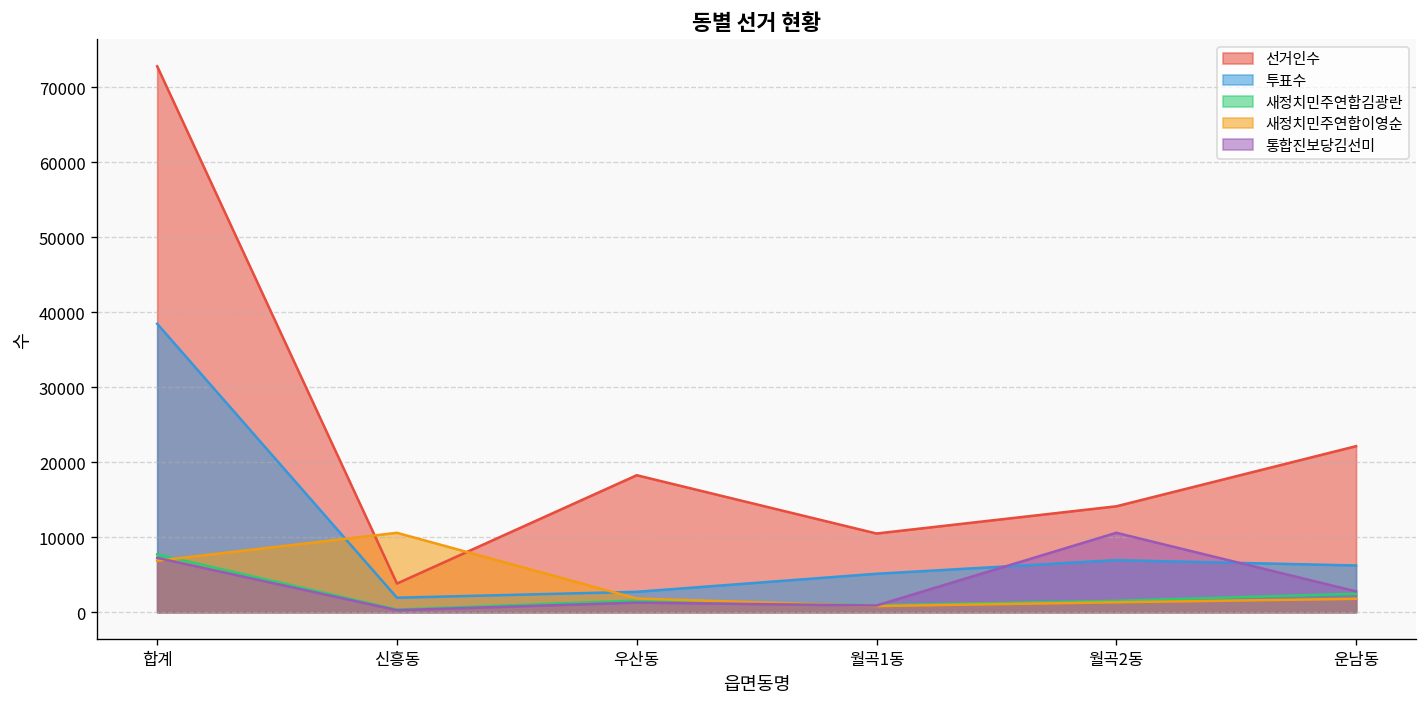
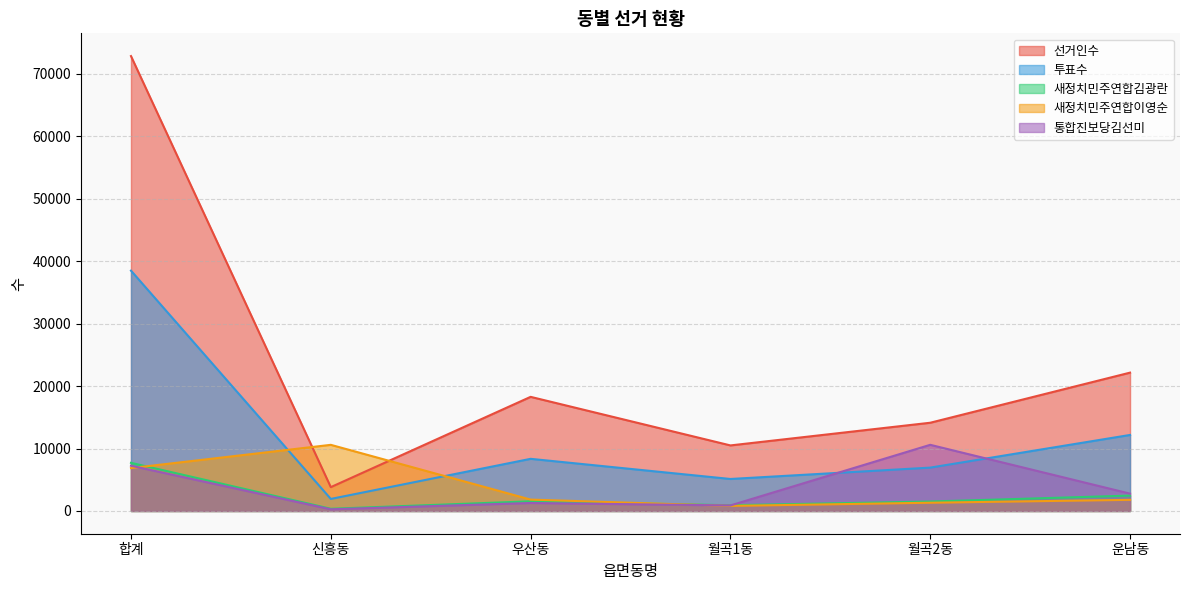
  {
    "선거인수": {
      "합계": 73000,
      "신흥동": 4000,
      "우산동": 18000,
      "월곡1동": 10000,
      "월곡2동": 14000,
      "운남동": 22000
    },
    "투표수": {
      "합계": 38000,
      "신흥동": 2000,
-     "우산동": 3000,
+     "우산동": 8000,
      "월곡1동": 5000,
      "월곡2동": 7000,
-     "운남동": 6000
+     "운남동": 12000
    },
    "새정치민주연합김광란": {
      "합계": 8000
    },
    "새정치민주연합이영순": {
      "신흥동": 11000,
      "운남동": 2000
    },
    "통합진보당김선미": {
      "월곡2동": 11000
    }
  }
